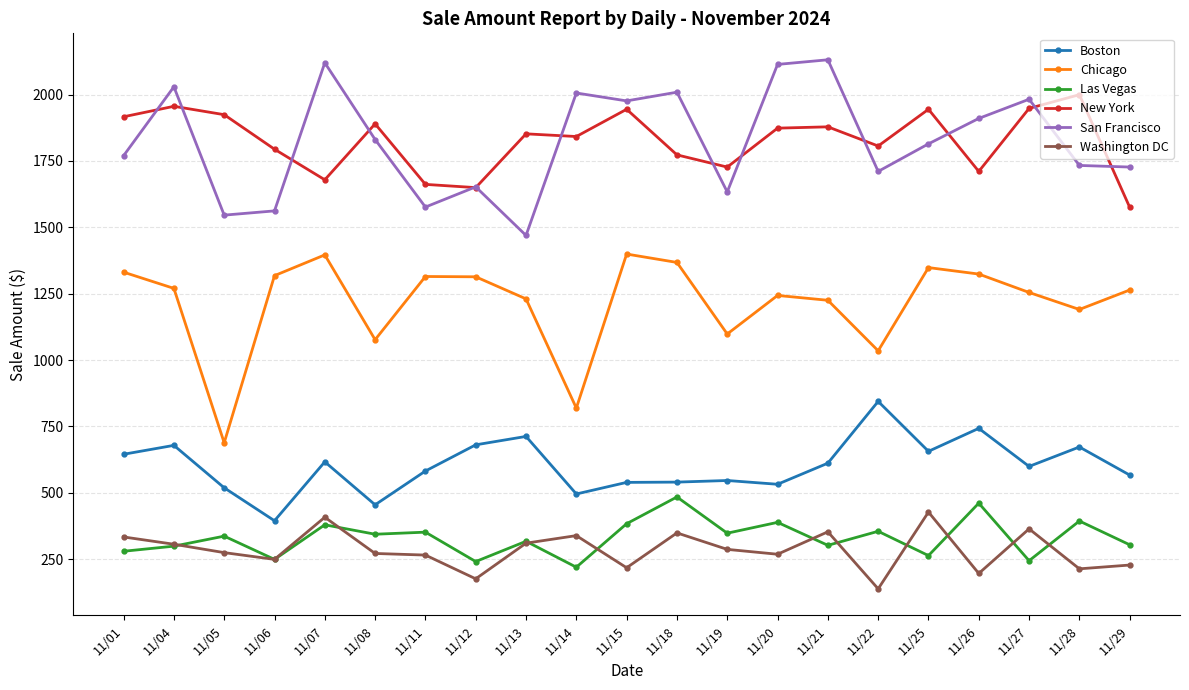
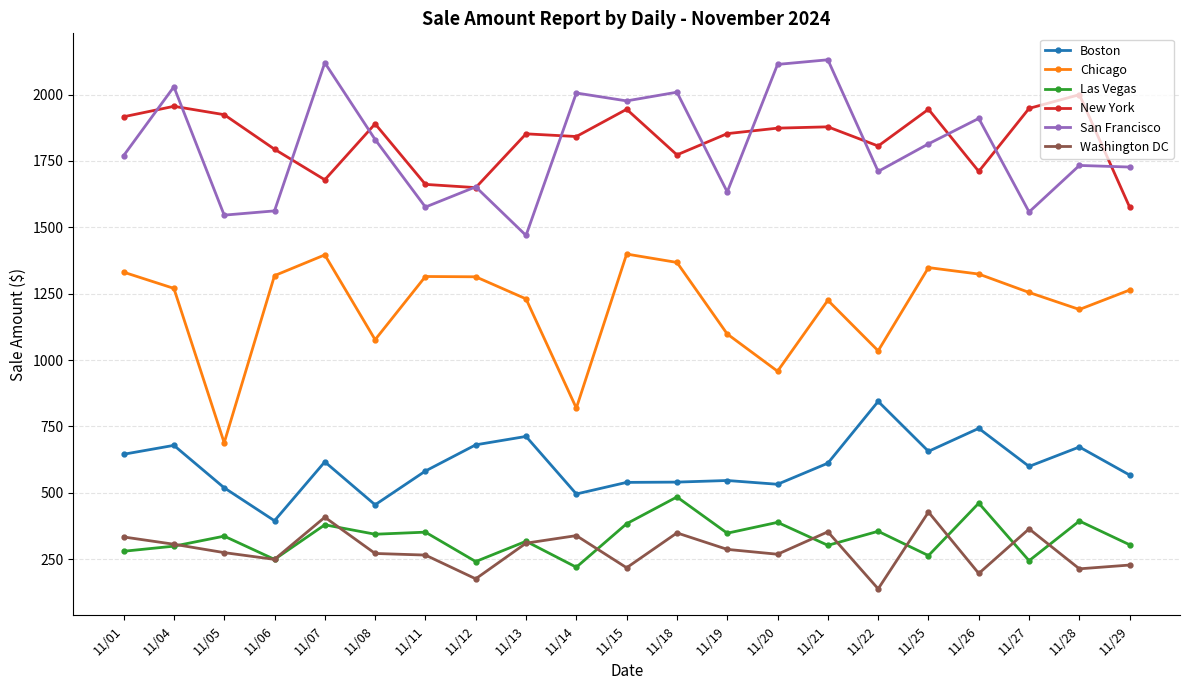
  {
    "Boston": {
      "11/01": 650,
      "11/04": 680,
      "11/05": 520,
      "11/06": 390,
      "11/07": 620,
      "11/08": 450,
      "11/11": 580,
      "11/12": 680,
      "11/13": 710,
      "11/14": 500,
      "11/15": 540,
      "11/18": 540,
      "11/19": 550,
      "11/20": 530,
      "11/21": 610,
      "11/22": 840,
      "11/25": 660,
      "11/26": 740,
      "11/27": 600,
      "11/28": 670,
      "11/29": 570
    },
    "Chicago": {
      "11/01": 1330,
      "11/04": 1270,
      "11/05": 690,
      "11/06": 1320,
      "11/07": 1400,
      "11/08": 1080,
      "11/11": 1310,
      "11/12": 1310,
      "11/13": 1230,
      "11/14": 820,
      "11/15": 1400,
      "11/18": 1370,
      "11/19": 1100,
-     "11/20": 1240,
+     "11/20": 960,
      "11/21": 1230,
      "11/22": 1030,
      "11/25": 1350,
      "11/26": 1320,
      "11/27": 1250,
      "11/28": 1190,
      "11/29": 1260
    },
    "Las Vegas": {
      "11/01": 280,
      "11/05": 340,
      "11/07": 380,
      "11/08": 340,
      "11/11": 350,
      "11/12": 240,
      "11/14": 220,
      "11/15": 380,
      "11/18": 480,
      "11/19": 350,
      "11/20": 390,
      "11/21": 300,
      "11/22": 360,
      "11/25": 260,
      "11/26": 460,
      "11/27": 240,
      "11/28": 390,
      "11/29": 300
    },
    "New York": {
      "11/01": 1920,
      "11/04": 1960,
      "11/05": 1920,
      "11/06": 1790,
      "11/07": 1680,
      "11/08": 1890,
      "11/11": 1660,
      "11/13": 1850,
      "11/14": 1840,
      "11/15": 1940,
      "11/18": 1770,
-     "11/19": 1730,
+     "11/19": 1850,
      "11/20": 1870,
      "11/21": 1880,
      "11/22": 1810,
      "11/25": 1940,
      "11/26": 1710,
      "11/27": 1950,
      "11/29": 1580
    },
    "San Francisco": {
      "11/01": 1770,
      "11/04": 2030,
      "11/05": 1550,
      "11/06": 1560,
      "11/07": 2120,
      "11/08": 1830,
      "11/11": 1580,
      "11/13": 1470,
      "11/14": 2010,
      "11/15": 1980,
      "11/18": 2010,
      "11/19": 1630,
      "11/20": 2110,
      "11/21": 2130,
      "11/22": 1710,
      "11/25": 1810,
      "11/26": 1910,
-     "11/27": 1980,
+     "11/27": 1560,
      "11/28": 1730,
      "11/29": 1730
    },
    "Washington DC": {
      "11/01": 330,
      "11/05": 270,
      "11/07": 410,
      "11/08": 270,
      "11/11": 270,
      "11/12": 180,
      "11/14": 340,
      "11/15": 220,
      "11/18": 350,
      "11/19": 290,
      "11/20": 270,
      "11/21": 350,
      "11/22": 140,
      "11/25": 430,
      "11/26": 200,
      "11/27": 360,
      "11/28": 210,
      "11/29": 230
    }
  }
